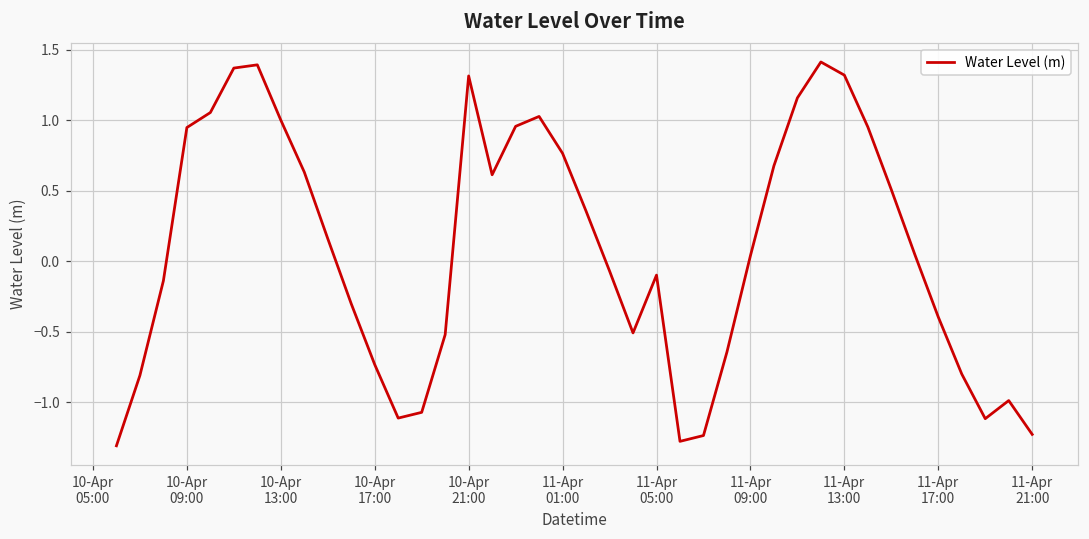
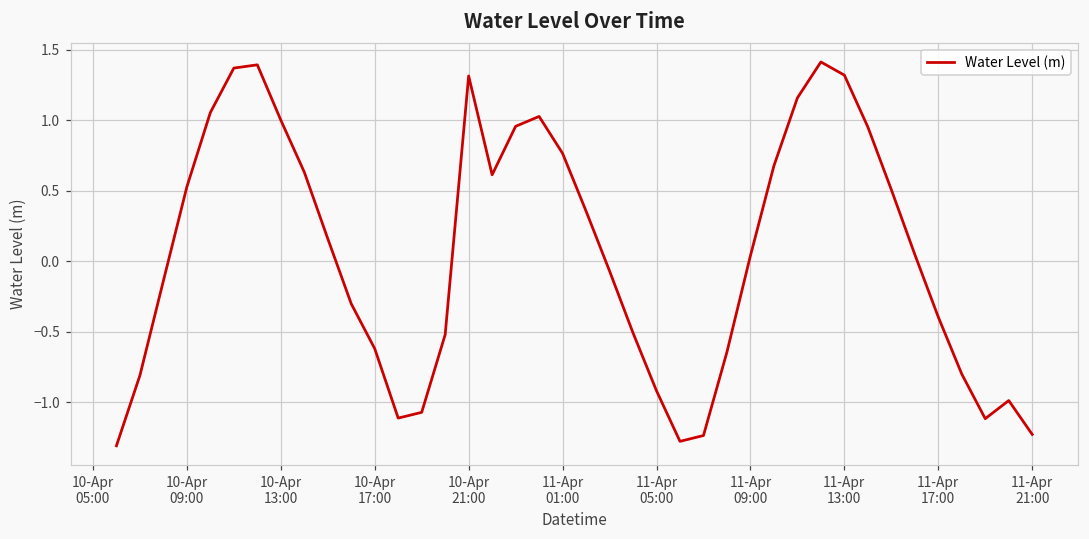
  {
-   "10-Apr 09:00": 0.95,
+   "10-Apr 09:00": 0.53,
    "10-Apr 13:00": 1.00,
-   "10-Apr 17:00": -0.73,
+   "10-Apr 17:00": -0.62,
    "10-Apr 21:00": 1.32,
    "11-Apr 01:00": 0.77,
-   "11-Apr 05:00": -0.10,
+   "11-Apr 05:00": -0.92,
    "11-Apr 09:00": 0.04,
    "11-Apr 13:00": 1.32,
    "11-Apr 17:00": -0.40,
    "11-Apr 21:00": -1.23
  }
